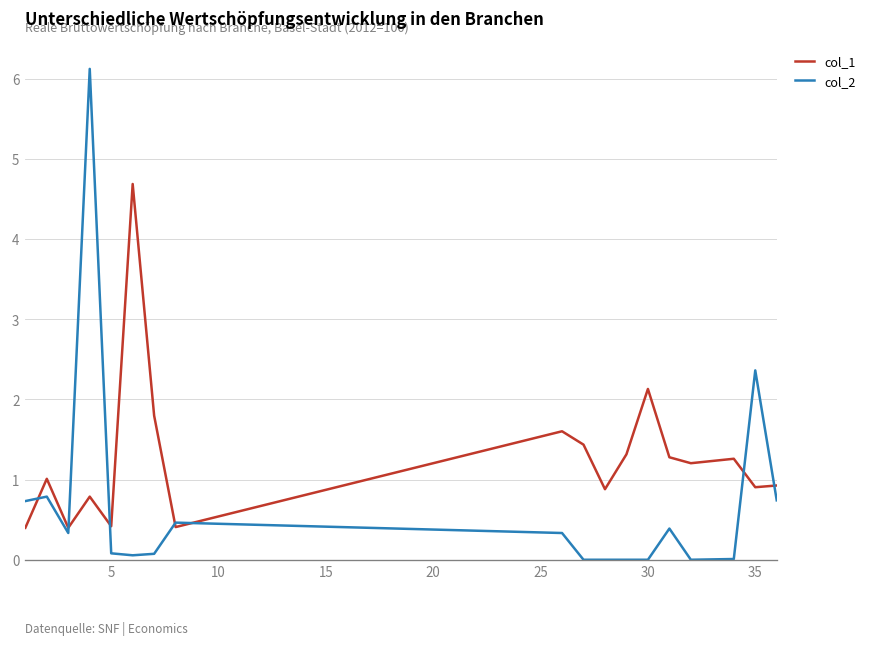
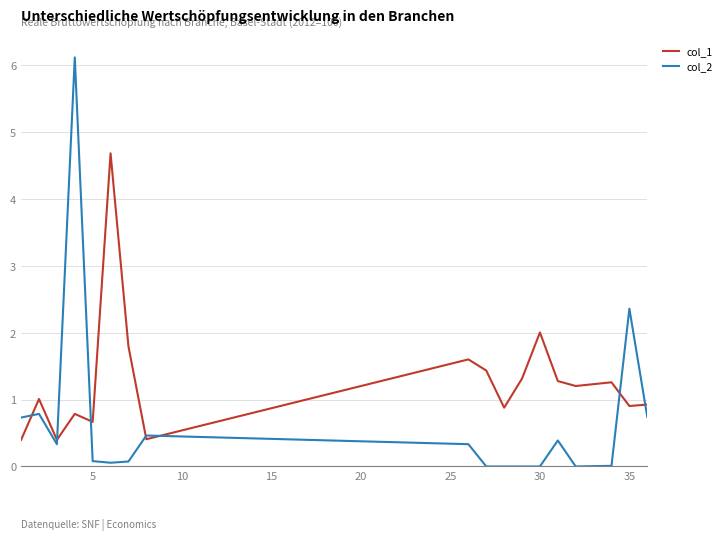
  {
    "col_1": {
-     "5": 0.4,
-     "30": 2.1,
+     "5": 0.7,
+     "30": 2.0,
      "35": 0.9
    },
    "col_2": {
      "5": 0.1,
      "30": 0.0,
      "35": 2.4
    }
  }
